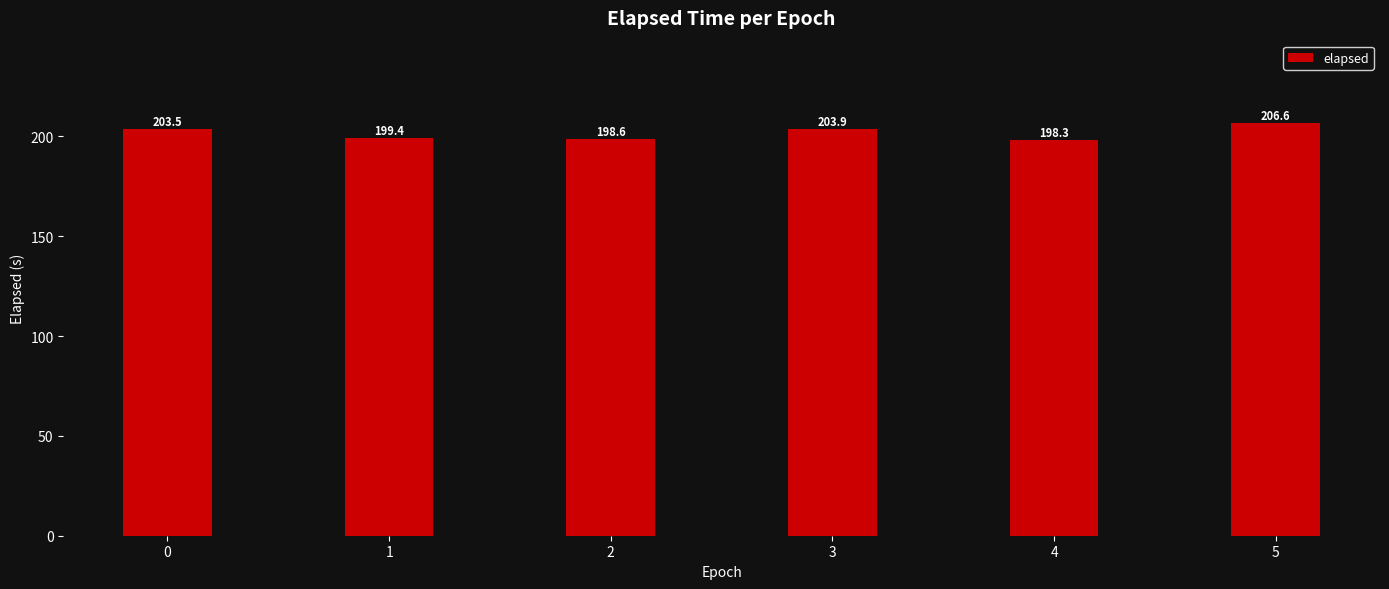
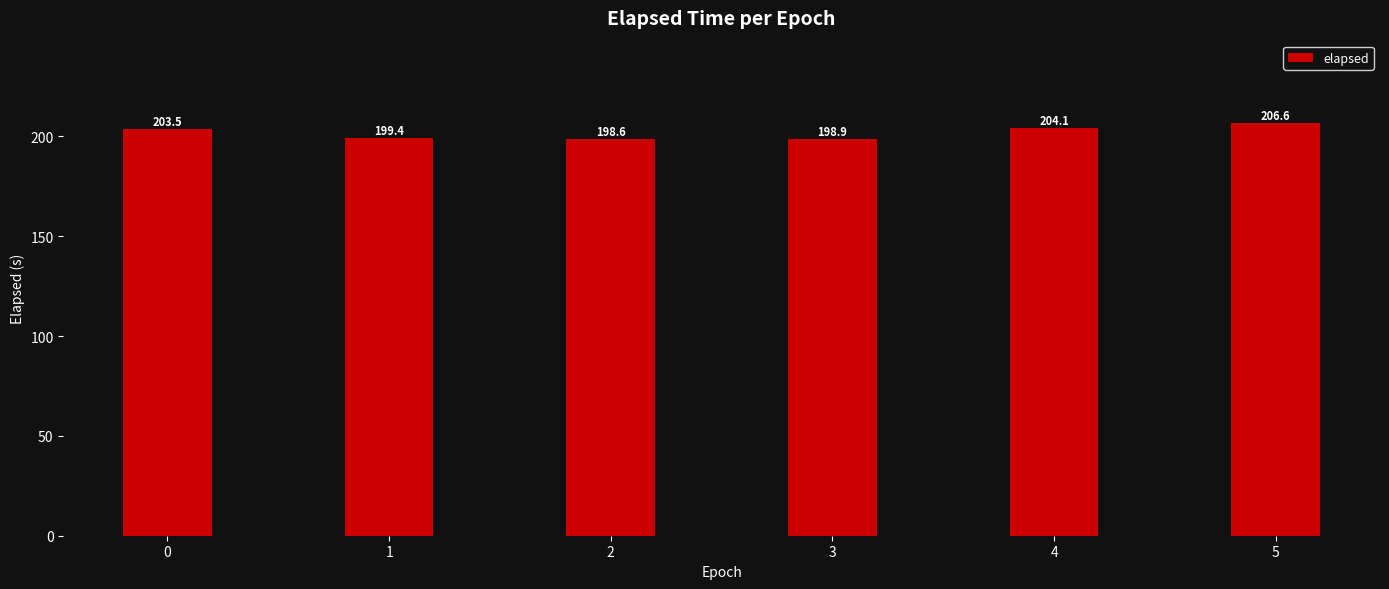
  {
    "0": 203.5,
    "1": 199.4,
    "2": 198.6,
-   "3": 203.9,
-   "4": 198.3,
+   "3": 198.9,
+   "4": 204.1,
    "5": 206.6
  }
